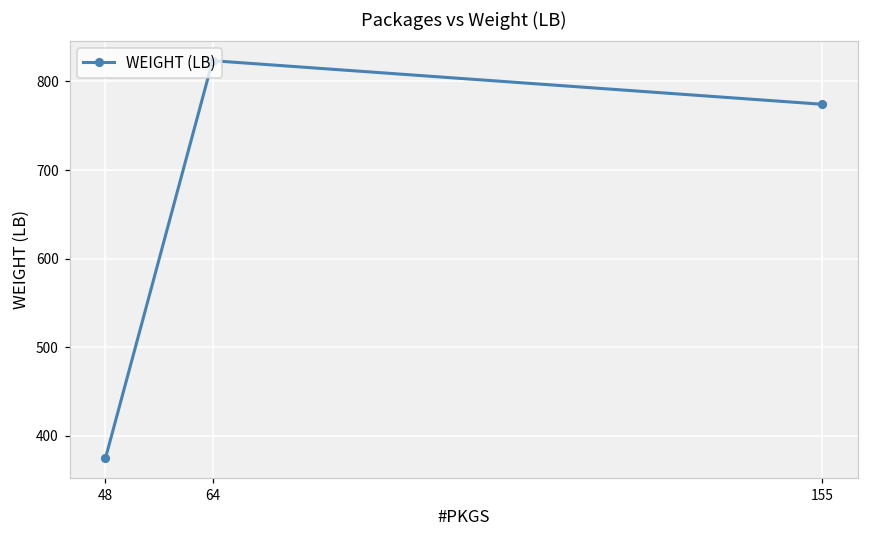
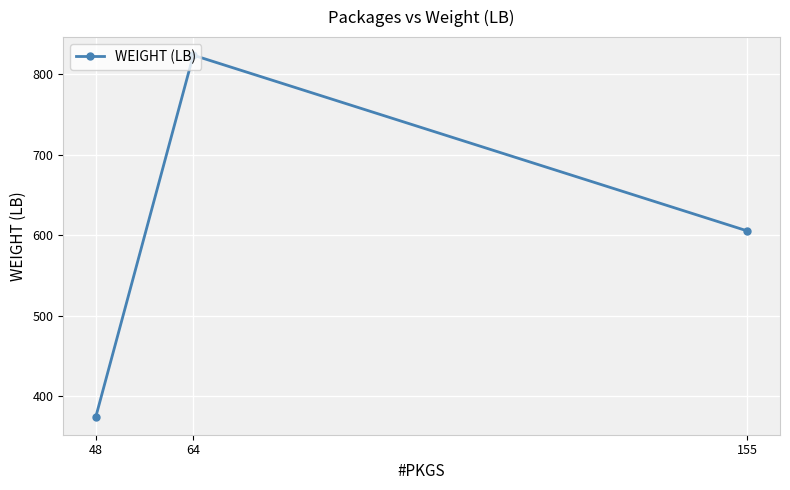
  {
    "48": 370,
-   "155": 770
+   "155": 610
  }
